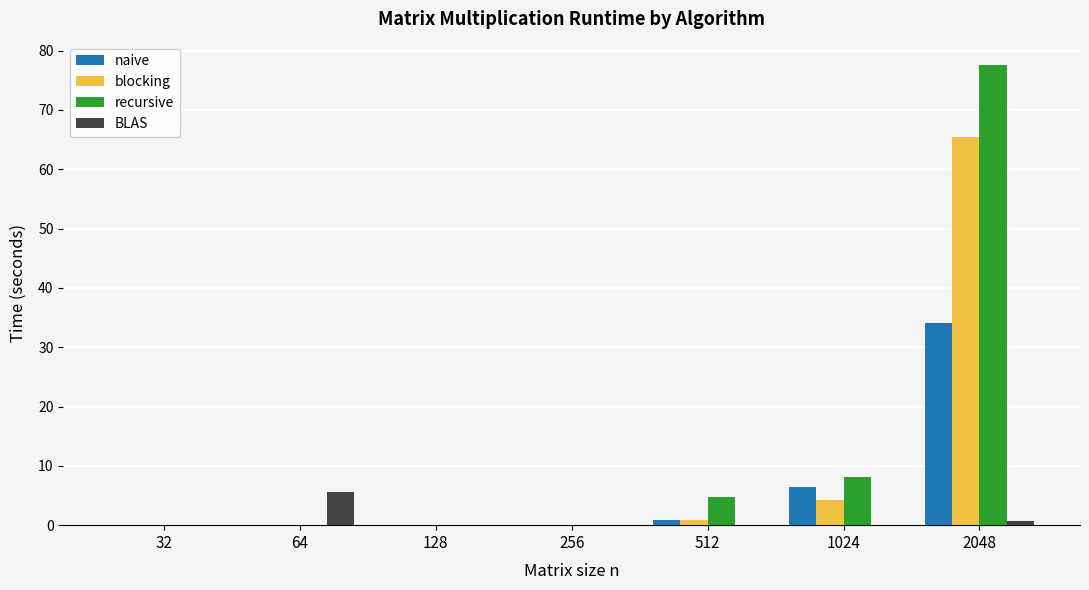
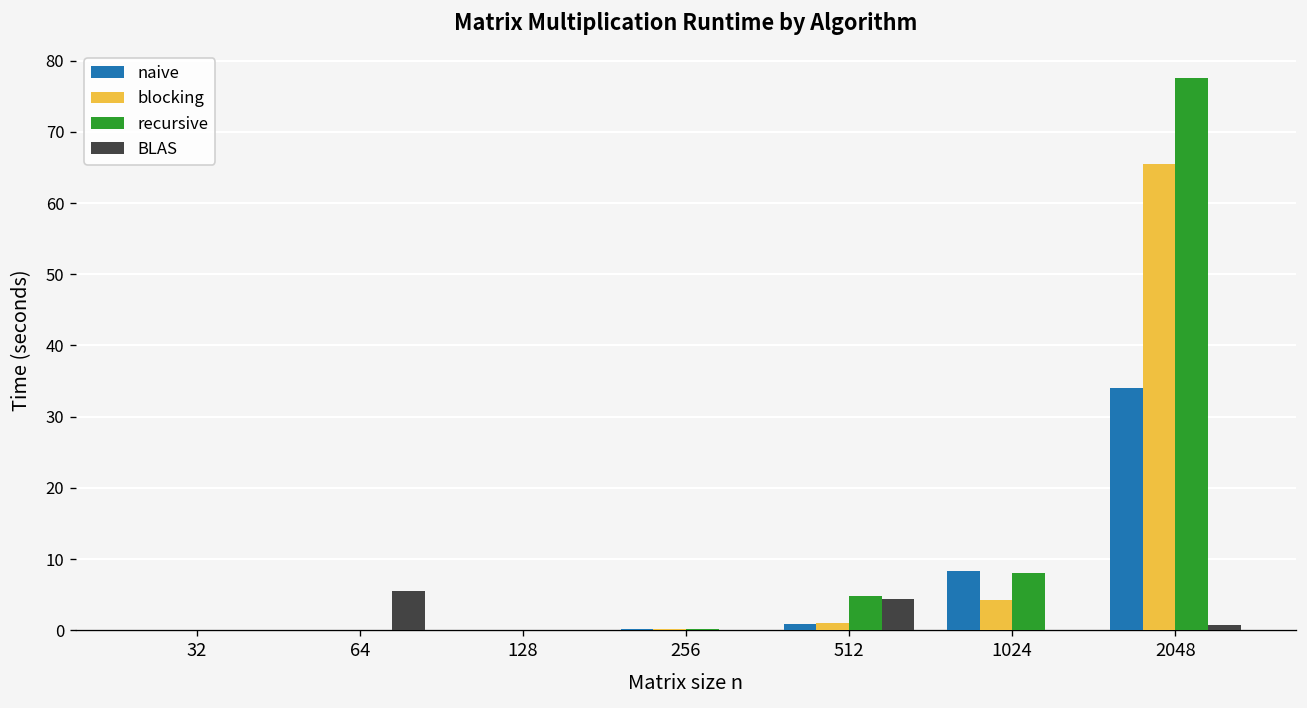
  {
    "naive": {
      "32": 0,
      "64": 0,
      "512": 1,
-     "1024": 7,
+     "1024": 8,
      "2048": 34
    },
    "blocking": {
      "32": 0,
      "64": 0,
      "512": 1,
      "1024": 4,
      "2048": 65
    },
    "recursive": {
      "32": 0,
      "64": 0,
      "512": 5,
      "1024": 8,
      "2048": 78
    },
    "BLAS": {
      "32": 0,
      "64": 6,
      "128": 0,
      "256": 0,
-     "512": 0,
+     "512": 4,
      "2048": 1
    }
  }
